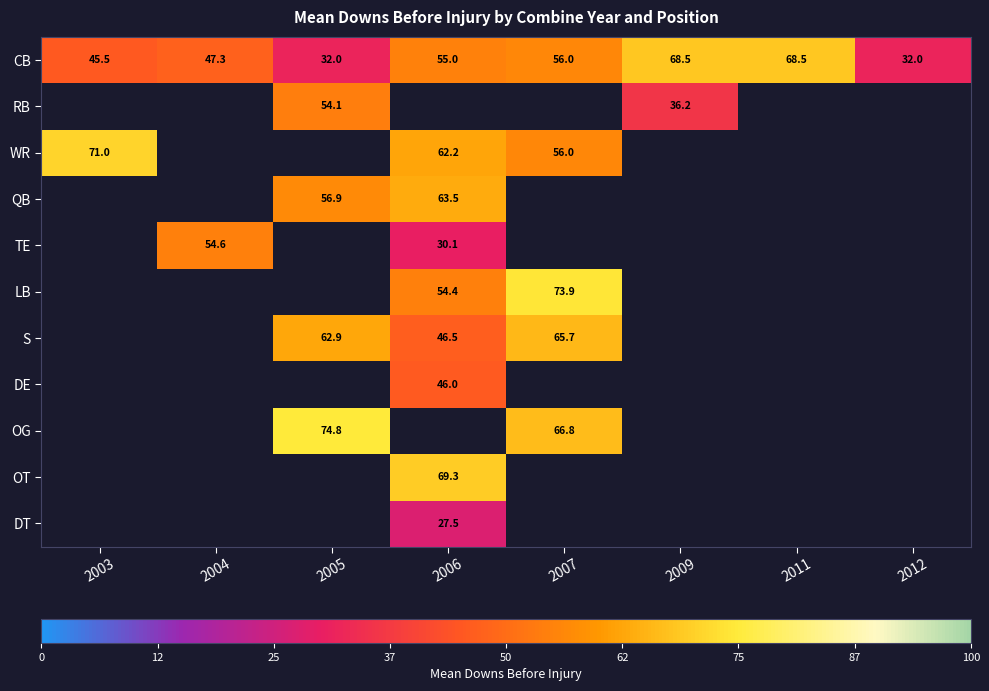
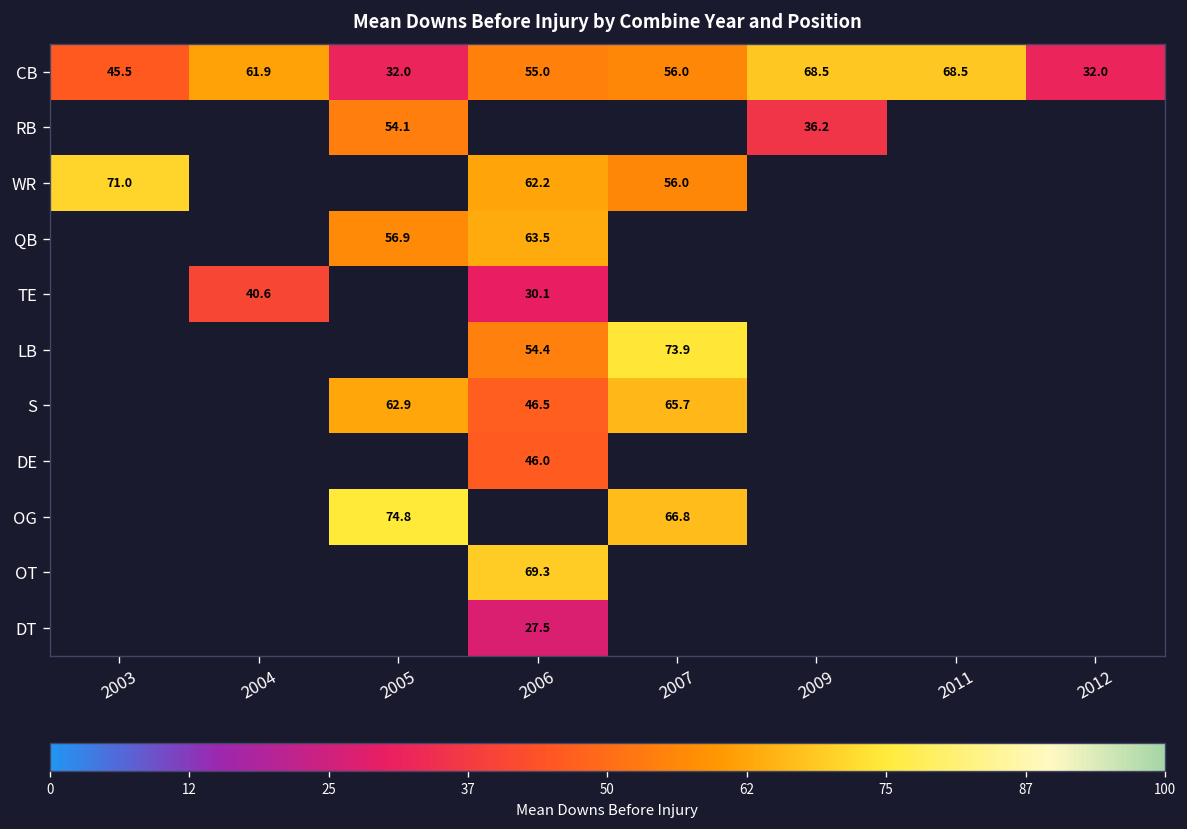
  {
    "CB": {
      "2003": 45.5,
-     "2004": 47.3,
+     "2004": 61.9,
      "2005": 32.0,
      "2006": 55.0,
      "2007": 56.0,
      "2009": 68.5,
      "2011": 68.5,
      "2012": 32.0
    },
    "RB": {
      "2005": 54.1,
      "2009": 36.2
    },
    "WR": {
      "2003": 71.0,
      "2006": 62.2,
      "2007": 56.0
    },
    "QB": {
      "2005": 56.9,
      "2006": 63.5
    },
    "TE": {
-     "2004": 54.6,
+     "2004": 40.6,
      "2006": 30.1
    },
    "LB": {
      "2006": 54.4,
      "2007": 73.9
    },
    "S": {
      "2005": 62.9,
      "2006": 46.5,
      "2007": 65.7
    },
    "DE": {
      "2006": 46.0
    },
    "OG": {
      "2005": 74.8,
      "2007": 66.8
    },
    "OT": {
      "2006": 69.3
    },
    "DT": {
      "2006": 27.5
    }
  }
